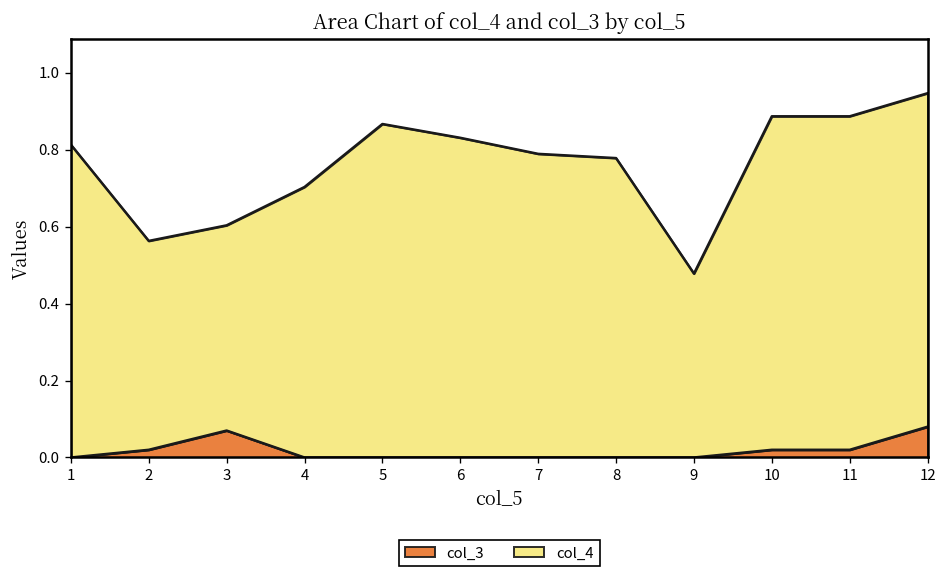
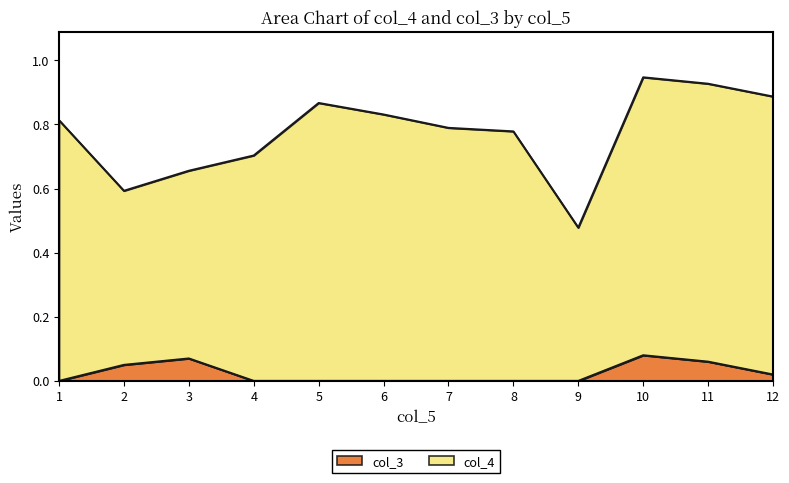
  {
    "col_3": {
      "1": 0.00,
-     "2": 0.02,
+     "2": 0.05,
      "3": 0.07,
      "4": 0.00,
      "5": 0.00,
      "6": 0.00,
      "7": 0.00,
      "8": 0.00,
      "9": 0.00,
-     "10": 0.02,
-     "11": 0.02,
-     "12": 0.08
+     "10": 0.08,
+     "11": 0.06,
+     "12": 0.02
    },
    "col_4": {
      "1": 0.81,
      "2": 0.54,
-     "3": 0.53,
+     "3": 0.59,
      "4": 0.70,
      "5": 0.87,
      "6": 0.83,
      "7": 0.79,
      "8": 0.78,
      "9": 0.48,
      "10": 0.87,
      "11": 0.87,
      "12": 0.87
    }
  }
